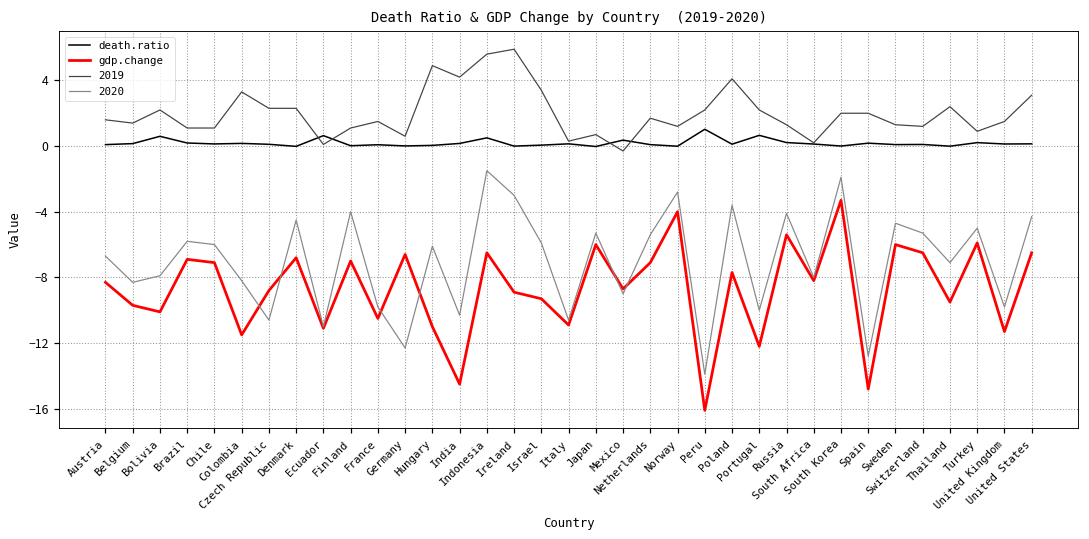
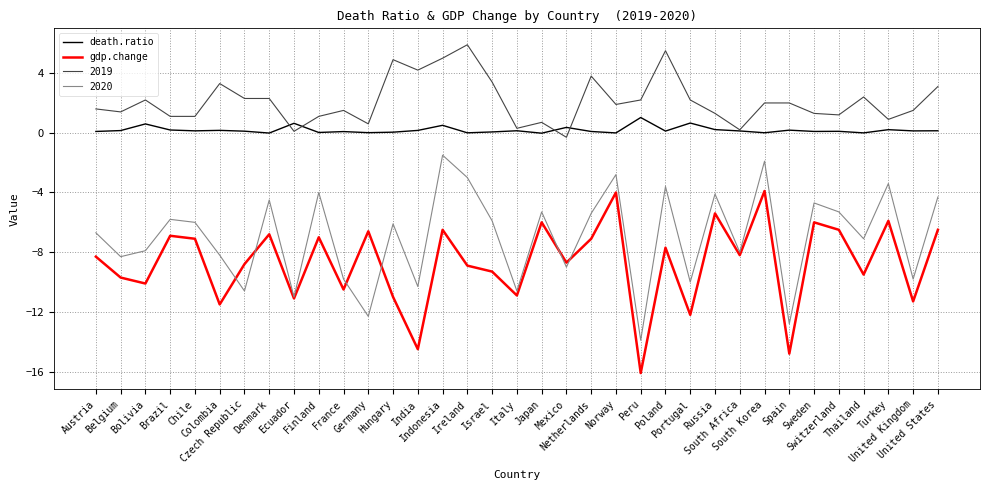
  {
    "death.ratio": {
      "Austria": 0.1,
      "Belgium": 0.1,
      "Bolivia": 0.6,
      "Brazil": 0.2,
      "Chile": 0.1,
      "Colombia": 0.2,
      "Czech Republic": 0.1,
      "Denmark": 0.0,
      "Ecuador": 0.6,
      "Finland": 0.0,
      "France": 0.1,
      "Germany": 0.0,
      "Hungary": 0.0,
      "India": 0.2,
      "Indonesia": 0.5,
      "Ireland": 0.0,
      "Israel": 0.1,
      "Japan": 0.0,
      "Mexico": 0.4,
      "Netherlands": 0.1,
      "Norway": 0.0,
      "Peru": 1.0,
      "Poland": 0.1,
      "Portugal": 0.7,
      "Russia": 0.2,
      "South Korea": 0.0,
      "Spain": 0.2,
      "Sweden": 0.1,
      "Switzerland": 0.1,
      "Thailand": 0.0,
      "Turkey": 0.2,
      "United Kingdom": 0.1,
      "United States": 0.1
    },
    "gdp.change": {
      "Austria": -8.3,
      "Belgium": -9.7,
      "Bolivia": -10.1,
      "Brazil": -6.9,
      "Chile": -7.1,
      "Colombia": -11.5,
      "Czech Republic": -8.8,
      "Denmark": -6.8,
      "Finland": -7.0,
      "France": -10.5,
      "Germany": -6.6,
      "Hungary": -11.0,
      "India": -14.5,
      "Indonesia": -6.5,
      "Ireland": -8.9,
      "Israel": -9.3,
      "Italy": -10.9,
      "Japan": -6.0,
      "Mexico": -8.7,
      "Netherlands": -7.1,
      "Norway": -4.0,
      "Peru": -16.1,
      "Poland": -7.7,
      "Portugal": -12.2,
      "Russia": -5.4,
      "South Africa": -8.2,
-     "South Korea": -3.3,
+     "South Korea": -3.9,
      "Spain": -14.8,
      "Sweden": -6.0,
      "Switzerland": -6.5,
      "Thailand": -9.5,
      "Turkey": -5.9,
      "United Kingdom": -11.3,
      "United States": -6.5
    },
    "2019": {
      "Austria": 1.6,
      "Belgium": 1.4,
      "Bolivia": 2.2,
      "Brazil": 1.1,
      "Chile": 1.1,
      "Colombia": 3.3,
      "Czech Republic": 2.3,
      "Denmark": 2.3,
      "Ecuador": 0.1,
      "Finland": 1.1,
      "France": 1.5,
      "Germany": 0.6,
      "Hungary": 4.9,
      "India": 4.2,
-     "Indonesia": 5.6,
+     "Indonesia": 5.0,
      "Ireland": 5.9,
      "Israel": 3.4,
      "Japan": 0.7,
      "Mexico": -0.3,
-     "Netherlands": 1.7,
-     "Norway": 1.2,
+     "Netherlands": 3.8,
+     "Norway": 1.9,
      "Peru": 2.2,
-     "Poland": 4.1,
+     "Poland": 5.5,
      "Portugal": 2.2,
      "Russia": 1.3,
      "South Korea": 2.0,
      "Spain": 2.0,
      "Sweden": 1.3,
      "Switzerland": 1.2,
      "Thailand": 2.4,
      "Turkey": 0.9,
      "United Kingdom": 1.5,
      "United States": 3.1
    },
    "2020": {
      "Austria": -6.7,
      "Belgium": -8.3,
      "Bolivia": -7.9,
      "Brazil": -5.8,
      "Chile": -6.0,
      "Colombia": -8.2,
      "Czech Republic": -10.6,
      "Denmark": -4.5,
      "Finland": -4.0,
      "France": -9.8,
      "Germany": -12.3,
      "Hungary": -6.1,
      "India": -10.3,
      "Indonesia": -1.5,
      "Ireland": -3.0,
      "Israel": -5.9,
      "Italy": -10.6,
      "Japan": -5.3,
      "Mexico": -9.0,
      "Netherlands": -5.4,
      "Norway": -2.8,
      "Peru": -13.9,
      "Poland": -3.6,
      "Portugal": -10.0,
      "Russia": -4.1,
      "South Africa": -8.0,
      "South Korea": -1.9,
      "Spain": -12.8,
      "Sweden": -4.7,
      "Switzerland": -5.3,
      "Thailand": -7.1,
-     "Turkey": -5.0,
+     "Turkey": -3.4,
      "United Kingdom": -9.8,
      "United States": -4.3
    }
  }
